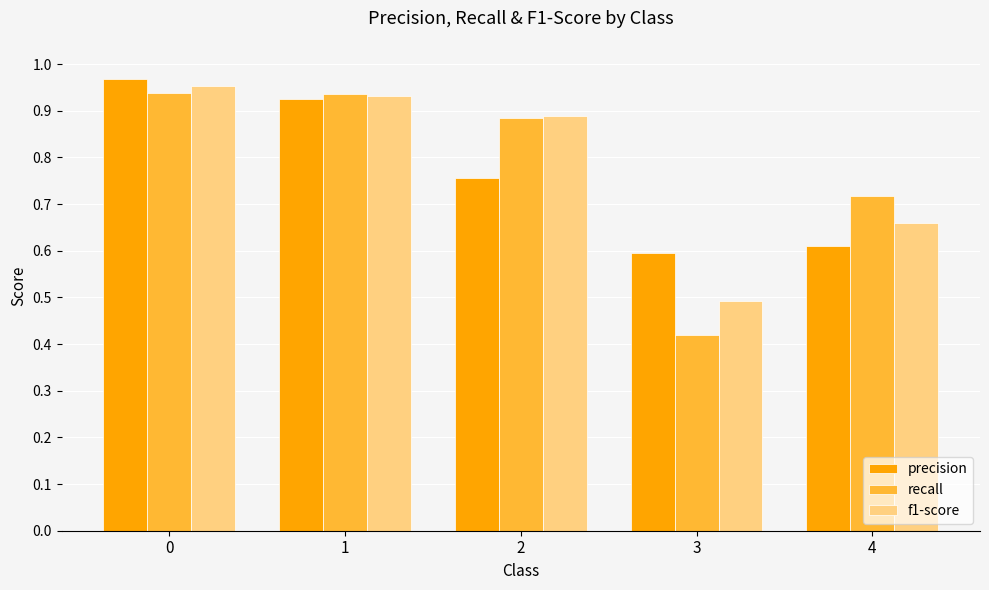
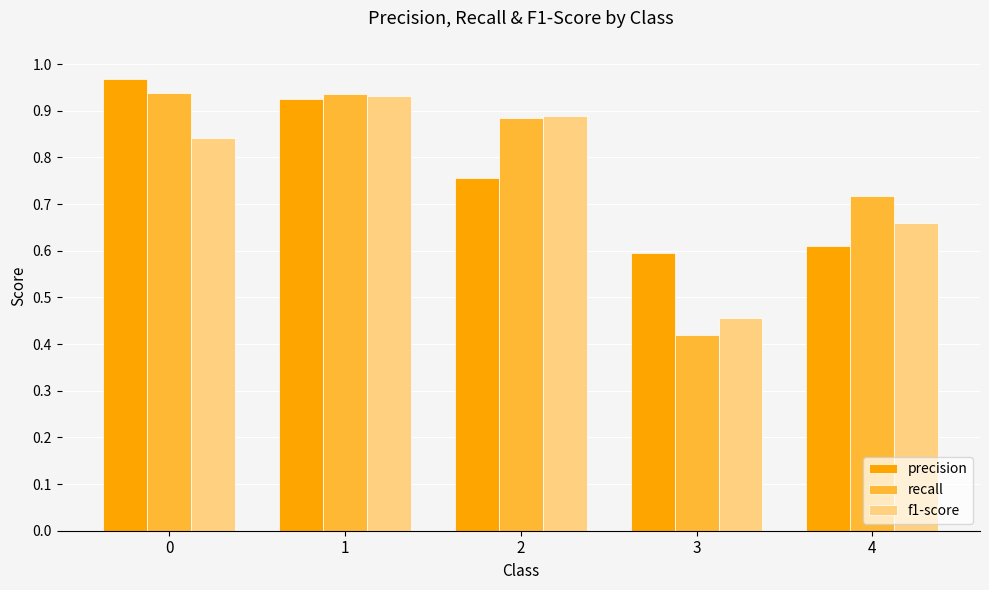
  {
    "f1-score": {
-     "0": 0.95,
+     "0": 0.84,
      "1": 0.93,
      "2": 0.89,
-     "3": 0.49,
+     "3": 0.46,
      "4": 0.66
    }
  }
